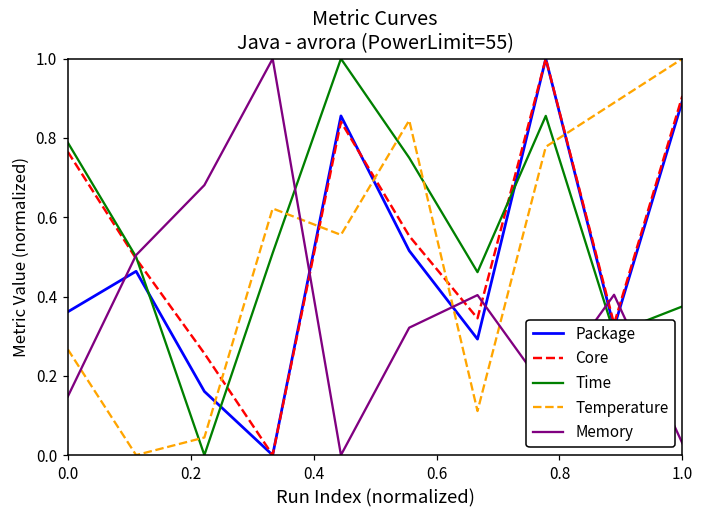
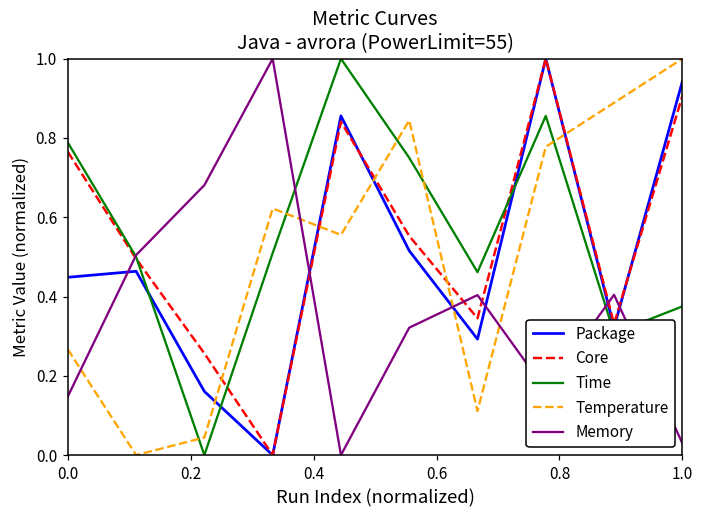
  {
    "Package": {
-     "0.0": 0.36,
-     "1.0": 0.89
+     "0.0": 0.45,
+     "1.0": 0.94
    },
    "Core": {
      "0.0": 0.77,
      "1.0": 0.91
    },
    "Time": {
      "0.0": 0.79,
      "1.0": 0.38
    },
    "Temperature": {
      "0.0": 0.27,
      "1.0": 1.00
    },
    "Memory": {
      "0.0": 0.15,
      "1.0": 0.03
    }
  }
